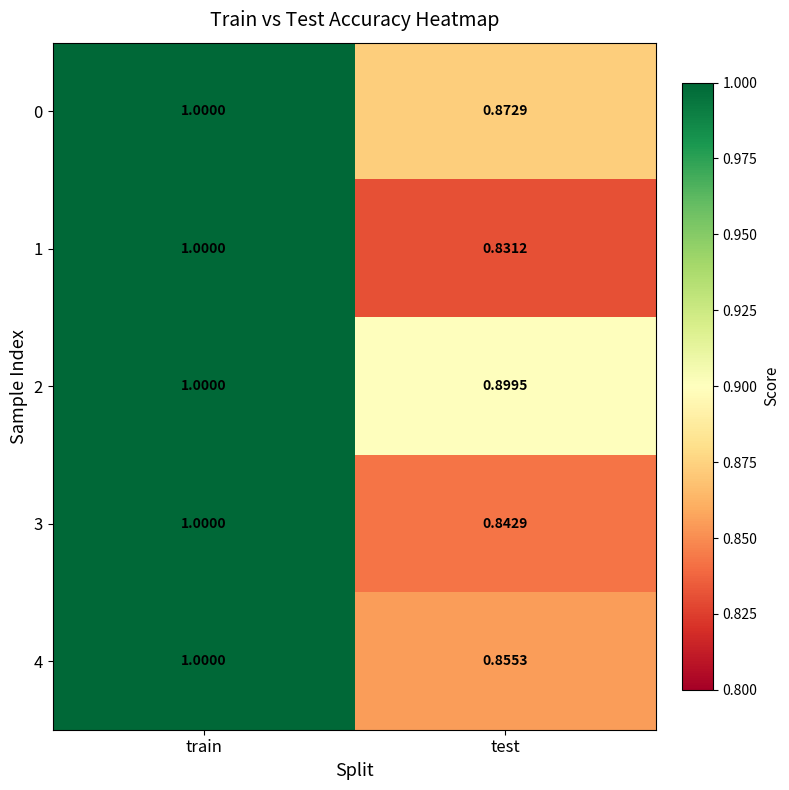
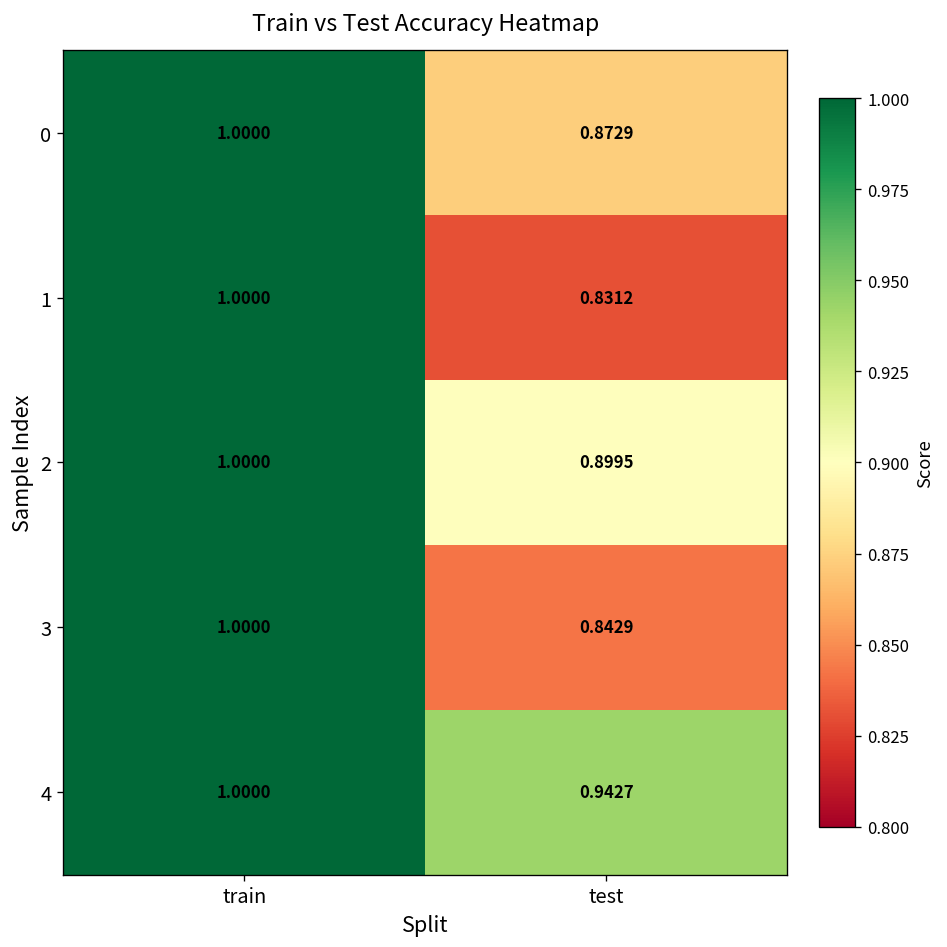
  {
    "0": {
      "train": 1.0000,
      "test": 0.8729
    },
    "1": {
      "train": 1.0000,
      "test": 0.8312
    },
    "2": {
      "train": 1.0000,
      "test": 0.8995
    },
    "3": {
      "train": 1.0000,
      "test": 0.8429
    },
    "4": {
      "train": 1.0000,
-     "test": 0.8553
+     "test": 0.9427
    }
  }
